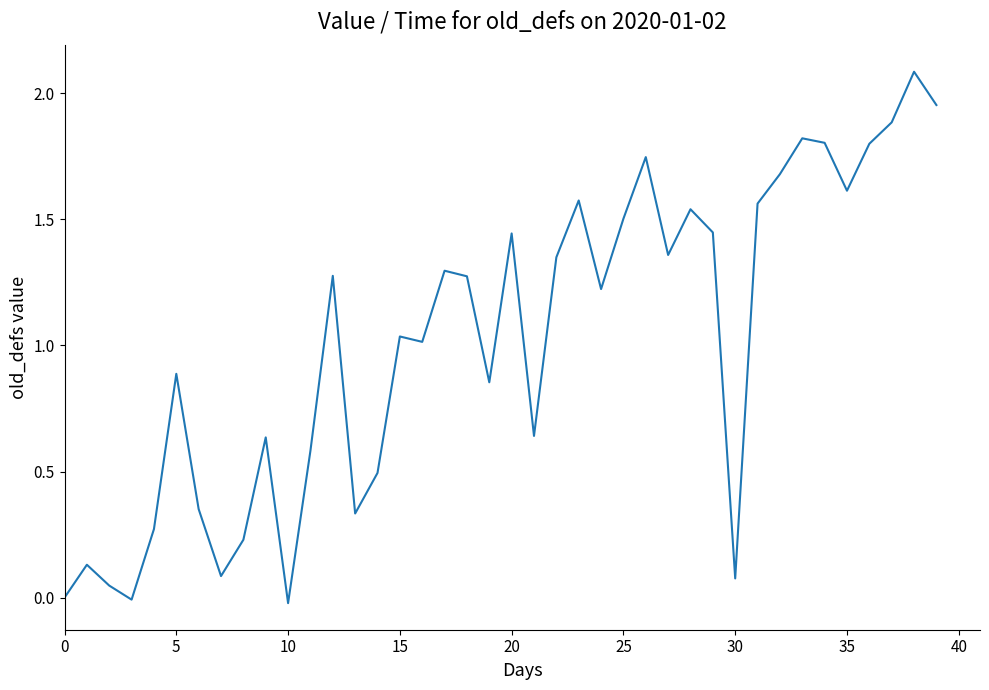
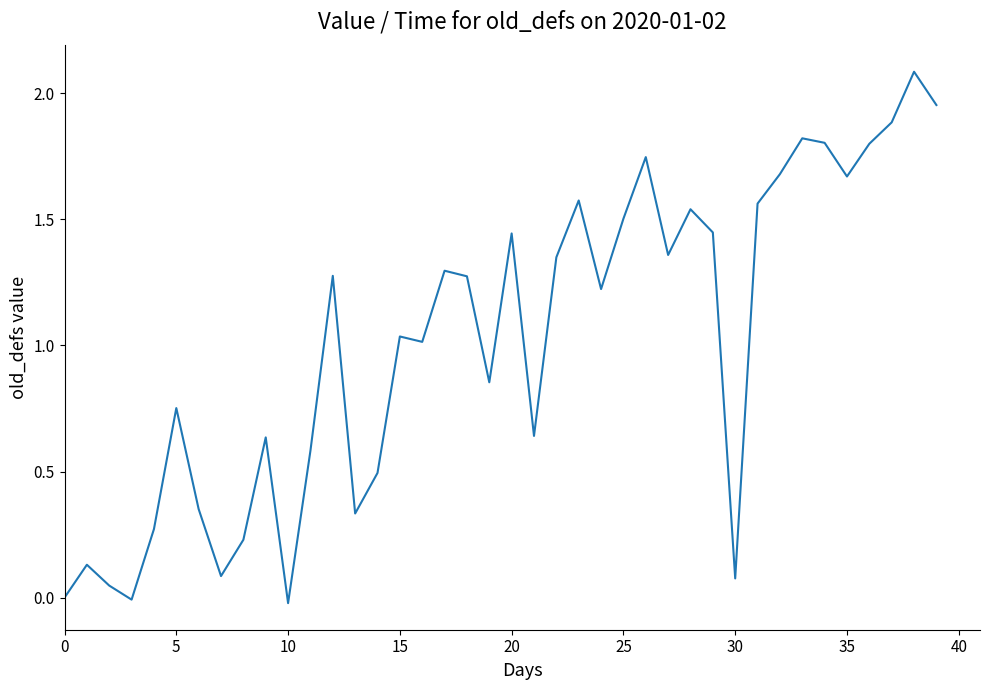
  {
    "0": 0.00,
-   "5": 0.89,
+   "5": 0.75,
    "10": -0.02,
    "15": 1.04,
    "20": 1.44,
    "25": 1.50,
    "30": 0.08,
-   "35": 1.61
+   "35": 1.67
  }
